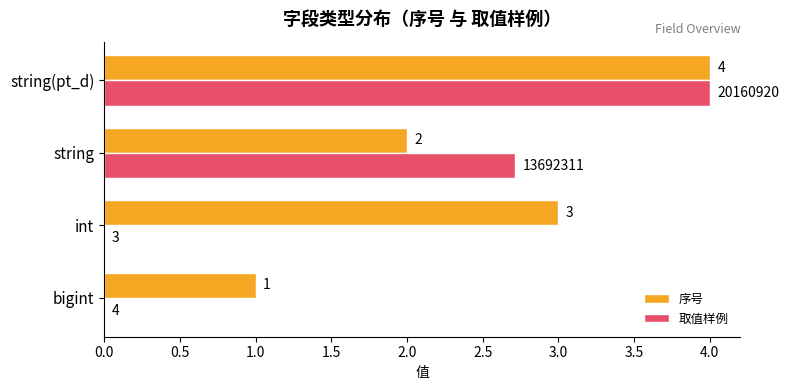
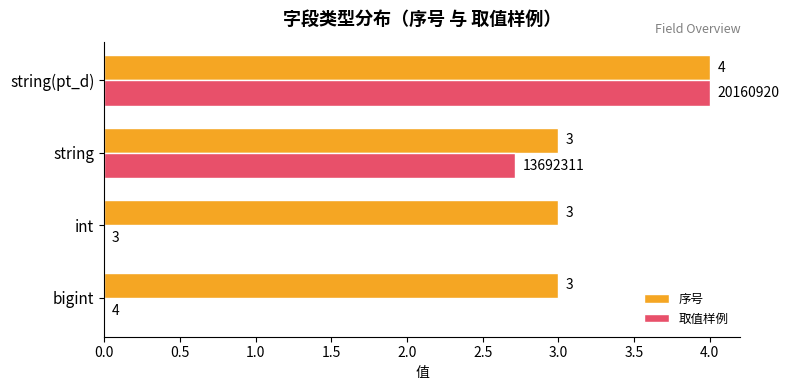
  {
    "序号": {
      "string(pt_d)": 4,
-     "string": 2,
+     "string": 3,
      "int": 3,
-     "bigint": 1
+     "bigint": 3
    }
  }
